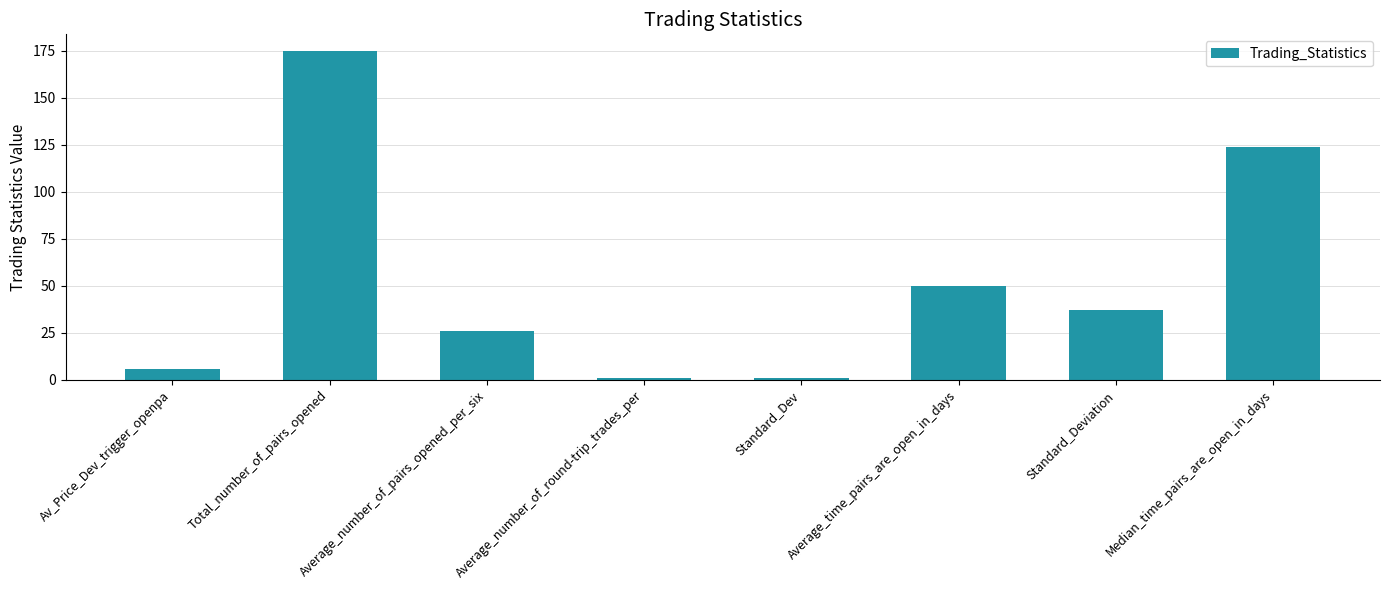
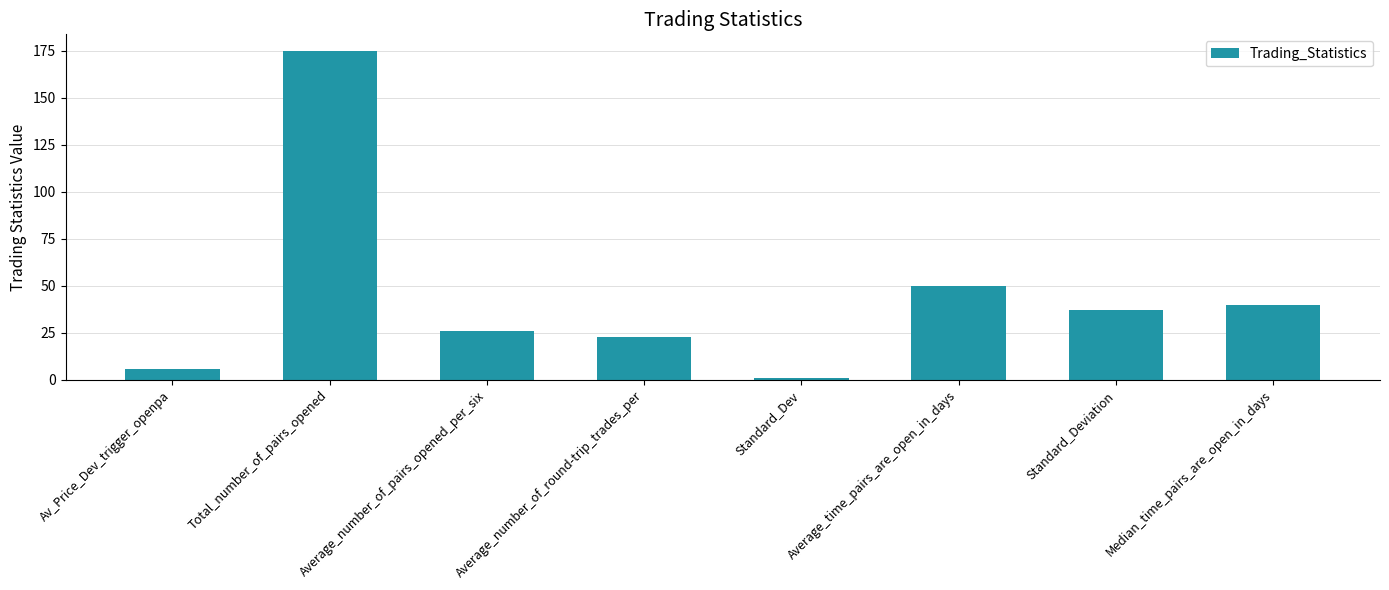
  {
    "Av_Price_Dev_trigger_openpa": 6,
    "Total_number_of_pairs_opened": 175,
    "Average_number_of_pairs_opened_per_six": 26,
-   "Average_number_of_round-trip_trades_per": 1,
+   "Average_number_of_round-trip_trades_per": 23,
    "Average_time_pairs_are_open_in_days": 50,
    "Standard_Deviation": 37,
-   "Median_time_pairs_are_open_in_days": 124
+   "Median_time_pairs_are_open_in_days": 40
  }
